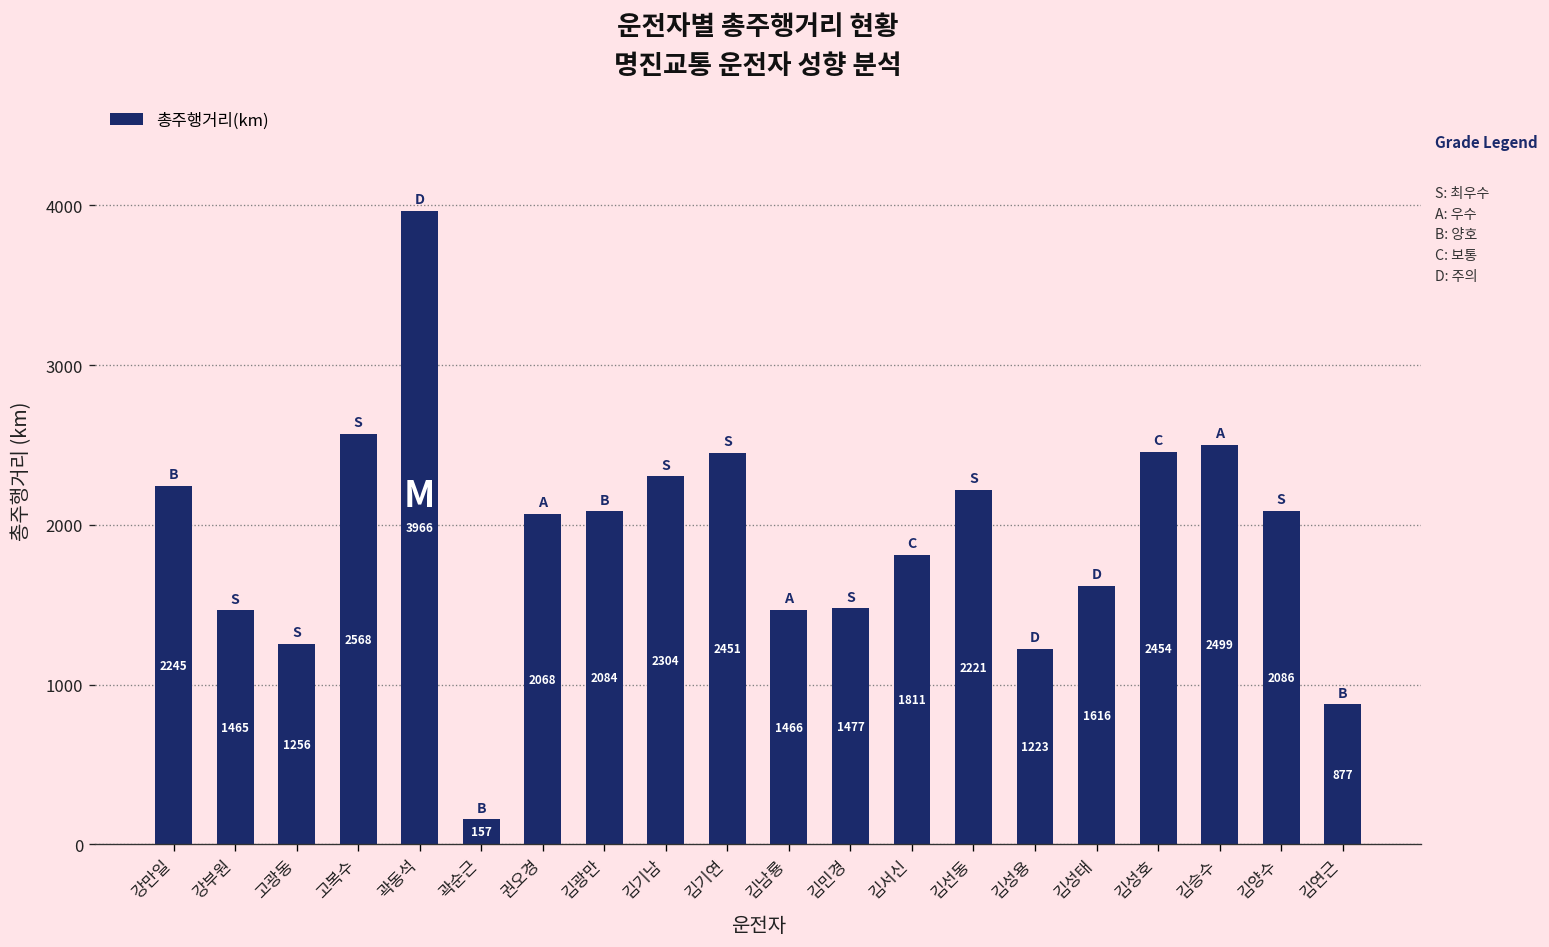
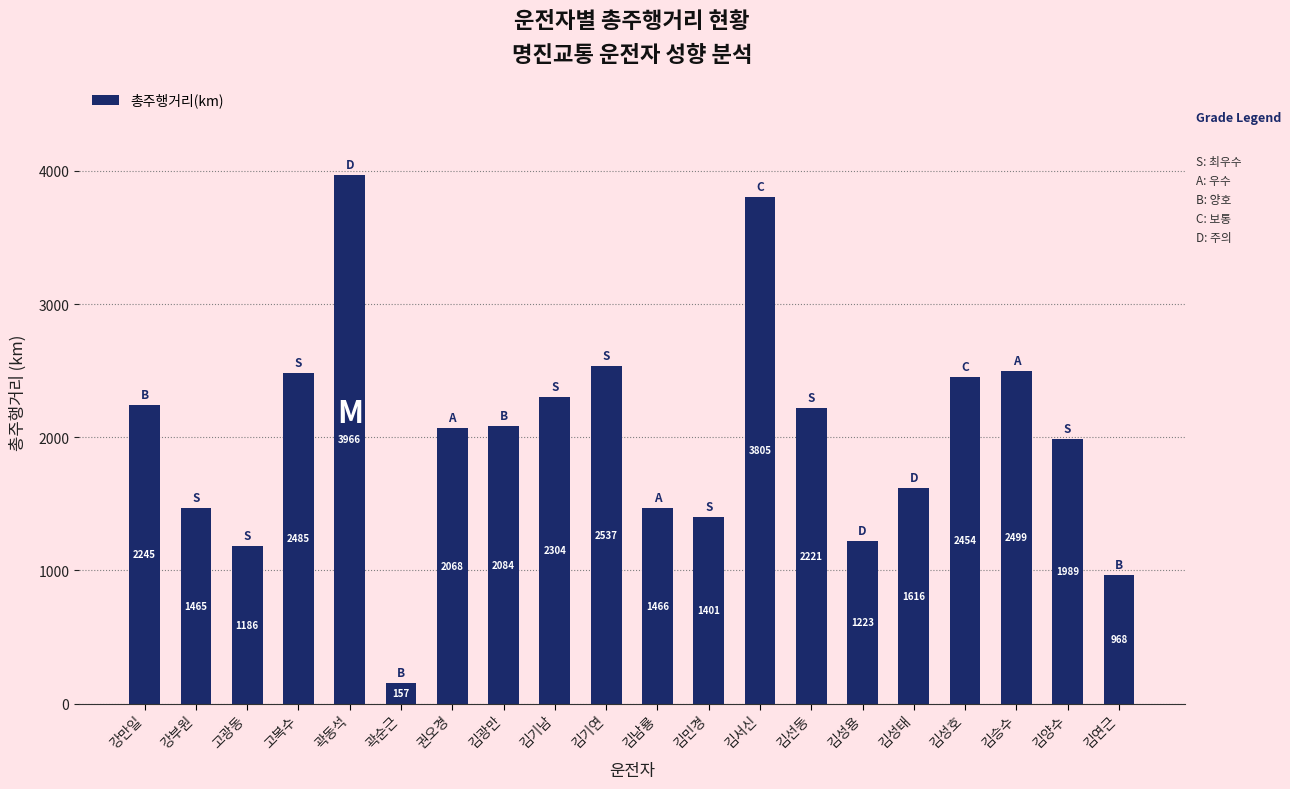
  {
    "강만일": 2245,
    "강부원": 1465,
-   "고광동": 1256,
-   "고복수": 2568,
+   "고광동": 1186,
+   "고복수": 2485,
    "곽동석": 3966,
    "곽순근": 157,
    "권오경": 2068,
    "김광만": 2084,
    "김기남": 2304,
-   "김기연": 2451,
+   "김기연": 2537,
    "김남룡": 1466,
-   "김민경": 1477,
-   "김서신": 1811,
+   "김민경": 1401,
+   "김서신": 3805,
    "김선동": 2221,
    "김성용": 1223,
    "김성태": 1616,
    "김성호": 2454,
    "김승수": 2499,
-   "김양수": 2086,
-   "김연근": 877
+   "김양수": 1989,
+   "김연근": 968
  }
